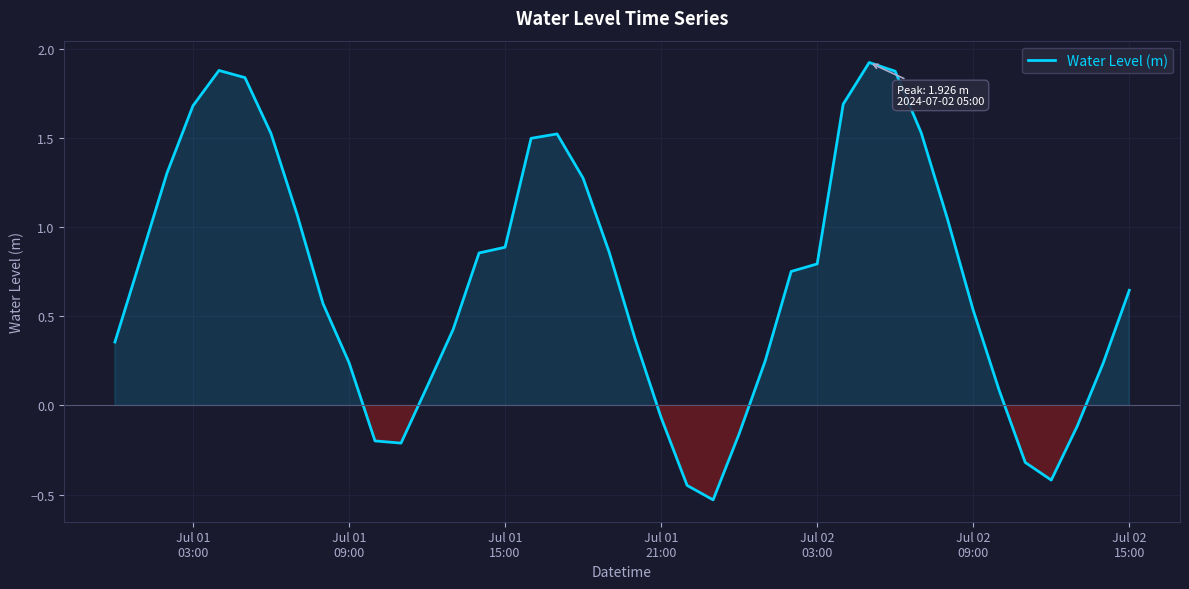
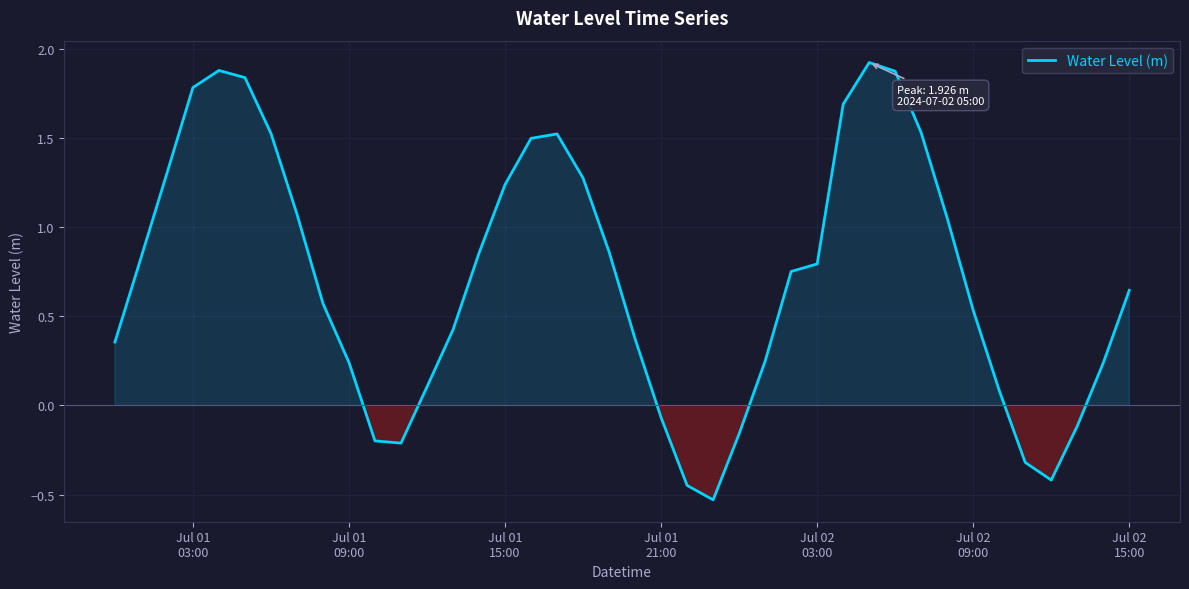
  {
-   "Jul 01 03:00": 1.68,
+   "Jul 01 03:00": 1.79,
    "Jul 01 09:00": 0.24,
-   "Jul 01 15:00": 0.89,
+   "Jul 01 15:00": 1.24,
    "Jul 01 21:00": -0.07,
    "Jul 02 03:00": 0.80,
    "Jul 02 09:00": 0.54,
    "Jul 02 15:00": 0.65
  }
